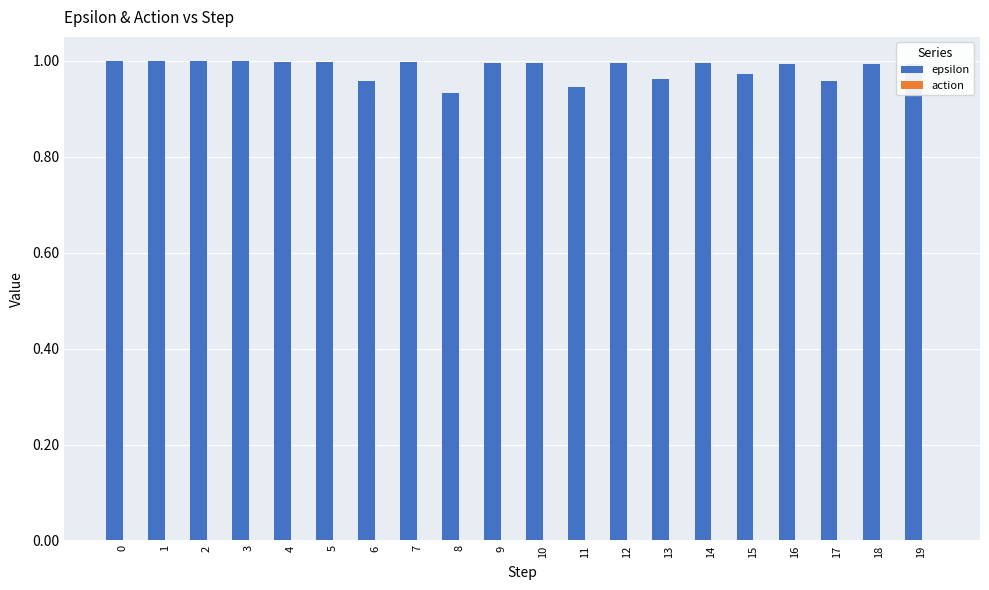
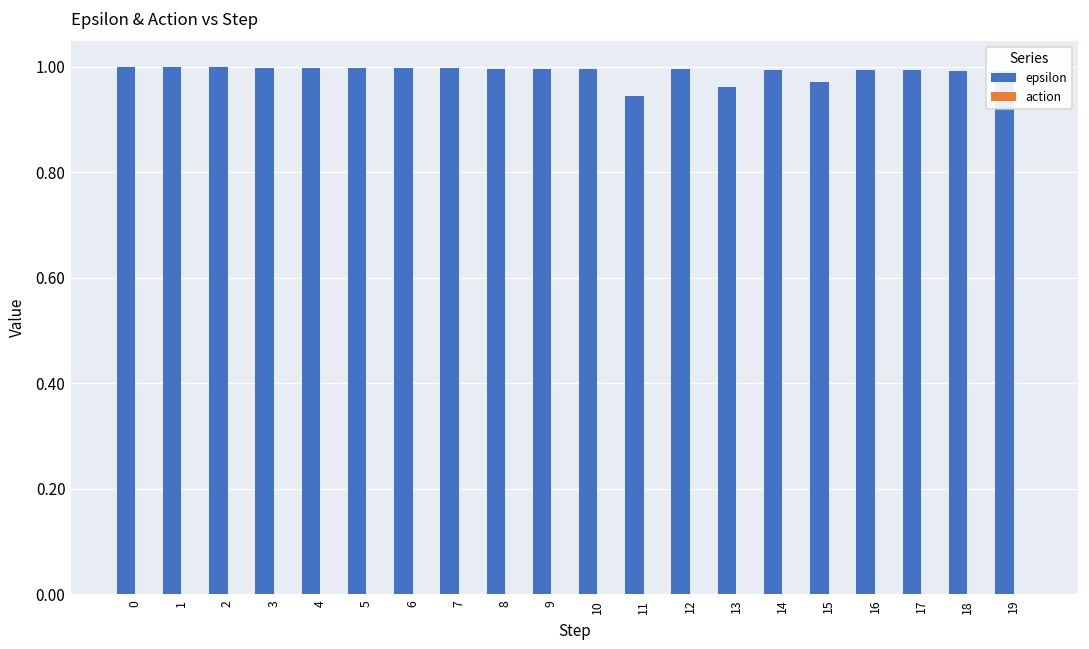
  {
    "epsilon": {
      "0": 1.00,
      "1": 1.00,
      "2": 1.00,
      "3": 1.00,
      "4": 1.00,
      "5": 1.00,
-     "6": 0.96,
+     "6": 1.00,
      "7": 1.00,
-     "8": 0.93,
+     "8": 1.00,
      "9": 1.00,
      "10": 1.00,
      "11": 0.94,
      "12": 1.00,
      "13": 0.96,
      "14": 0.99,
      "15": 0.97,
      "16": 0.99,
-     "17": 0.96,
+     "17": 0.99,
      "18": 0.99
    },
    "action": {
      "0": 0.00,
      "1": 0.00,
      "2": 0.00,
      "3": 0.00,
      "4": 0.00,
      "5": 0.00,
      "6": 0.00,
      "7": 0.00,
      "8": 0.00,
      "9": 0.00,
      "10": 0.00,
      "11": 0.00,
      "12": 0.00,
      "13": 0.00,
      "14": 0.00,
      "15": 0.00,
      "16": 0.00,
      "17": 0.00,
      "18": 0.00,
      "19": 0.00
    }
  }
